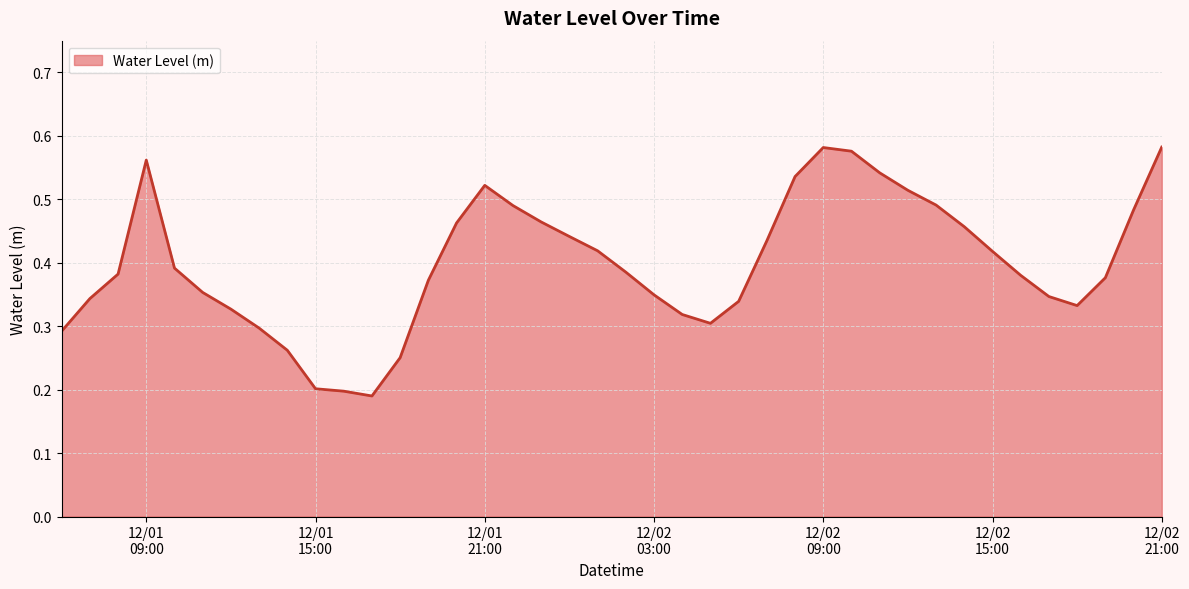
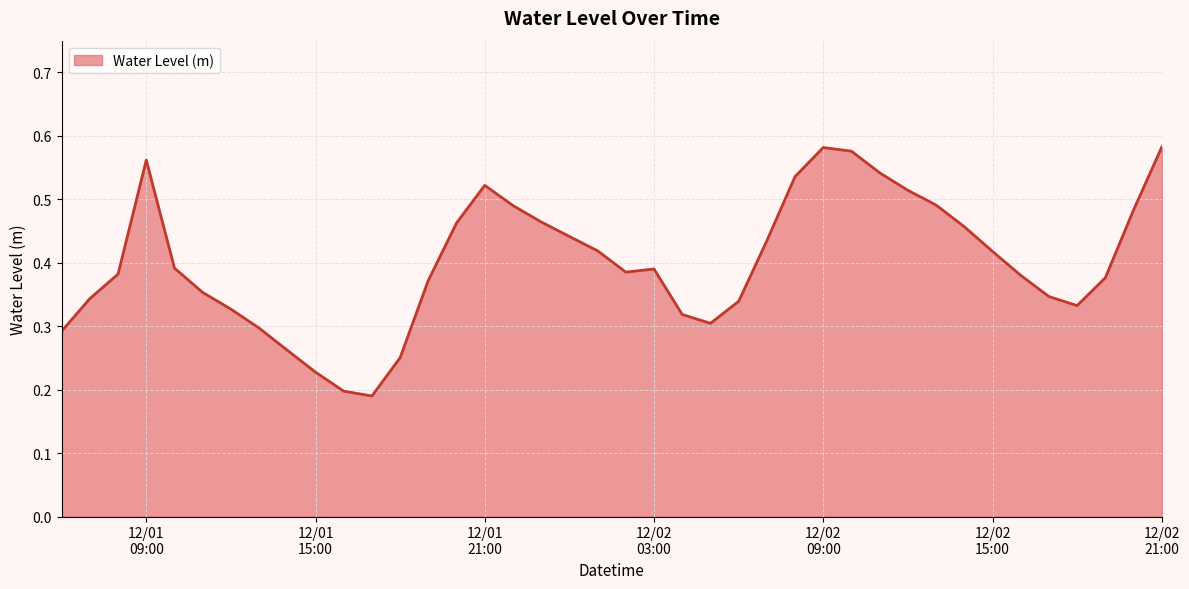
  {
    "12/01 09:00": 0.56,
-   "12/01 15:00": 0.20,
+   "12/01 15:00": 0.23,
    "12/01 21:00": 0.52,
-   "12/02 03:00": 0.35,
+   "12/02 03:00": 0.39,
    "12/02 09:00": 0.58,
    "12/02 15:00": 0.42,
    "12/02 21:00": 0.58
  }
